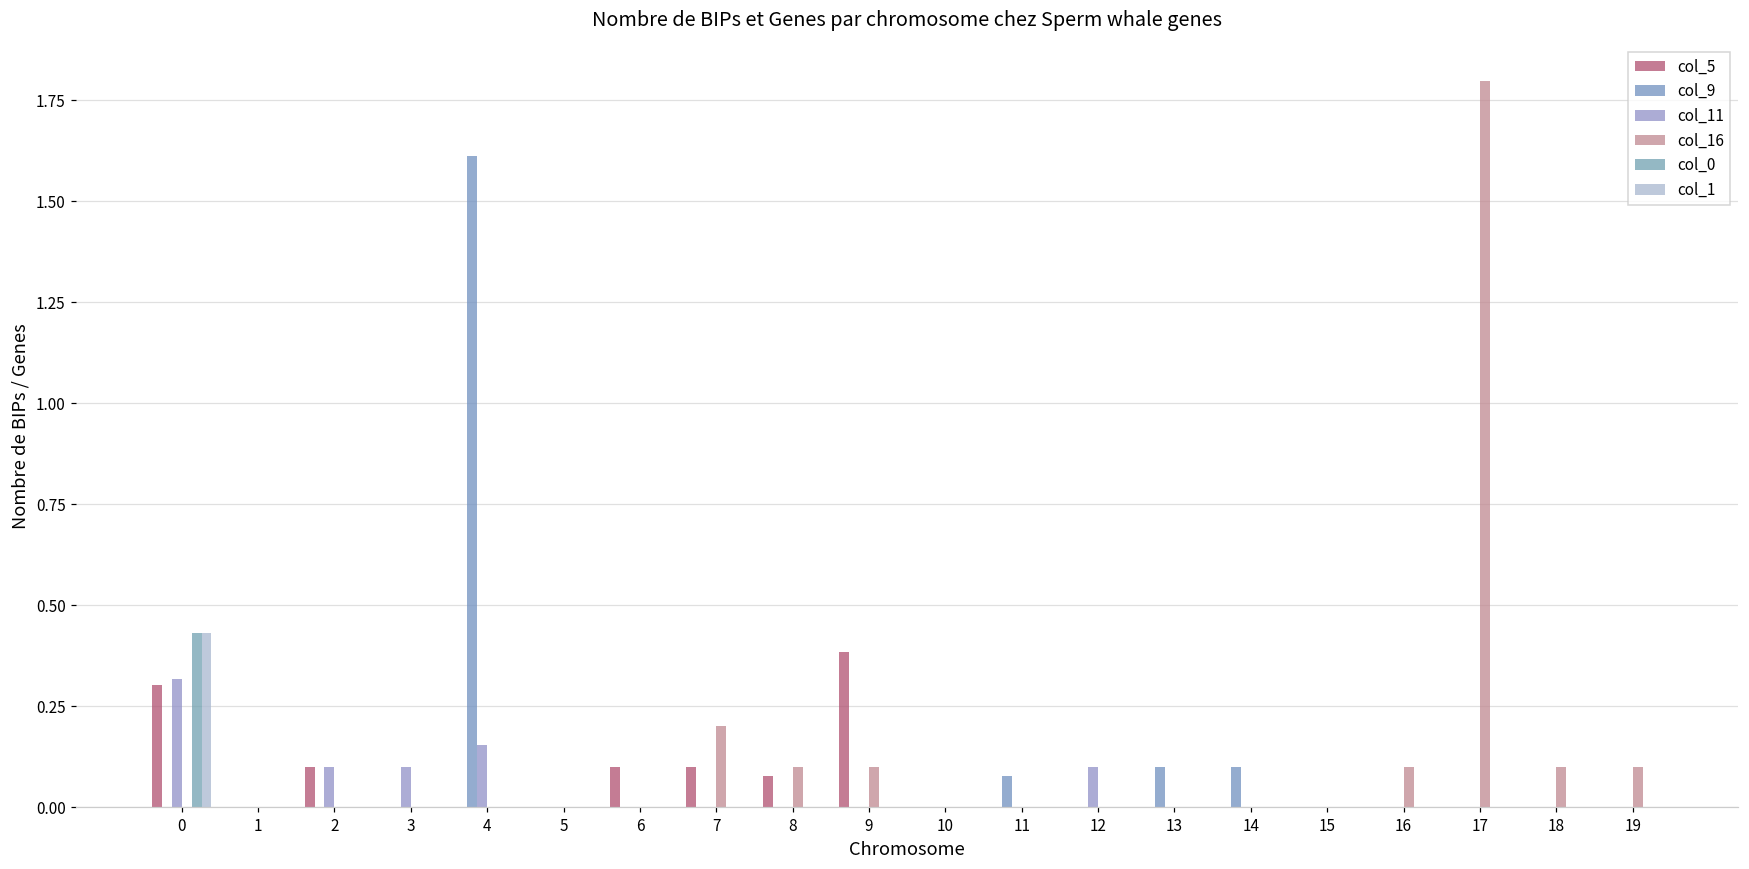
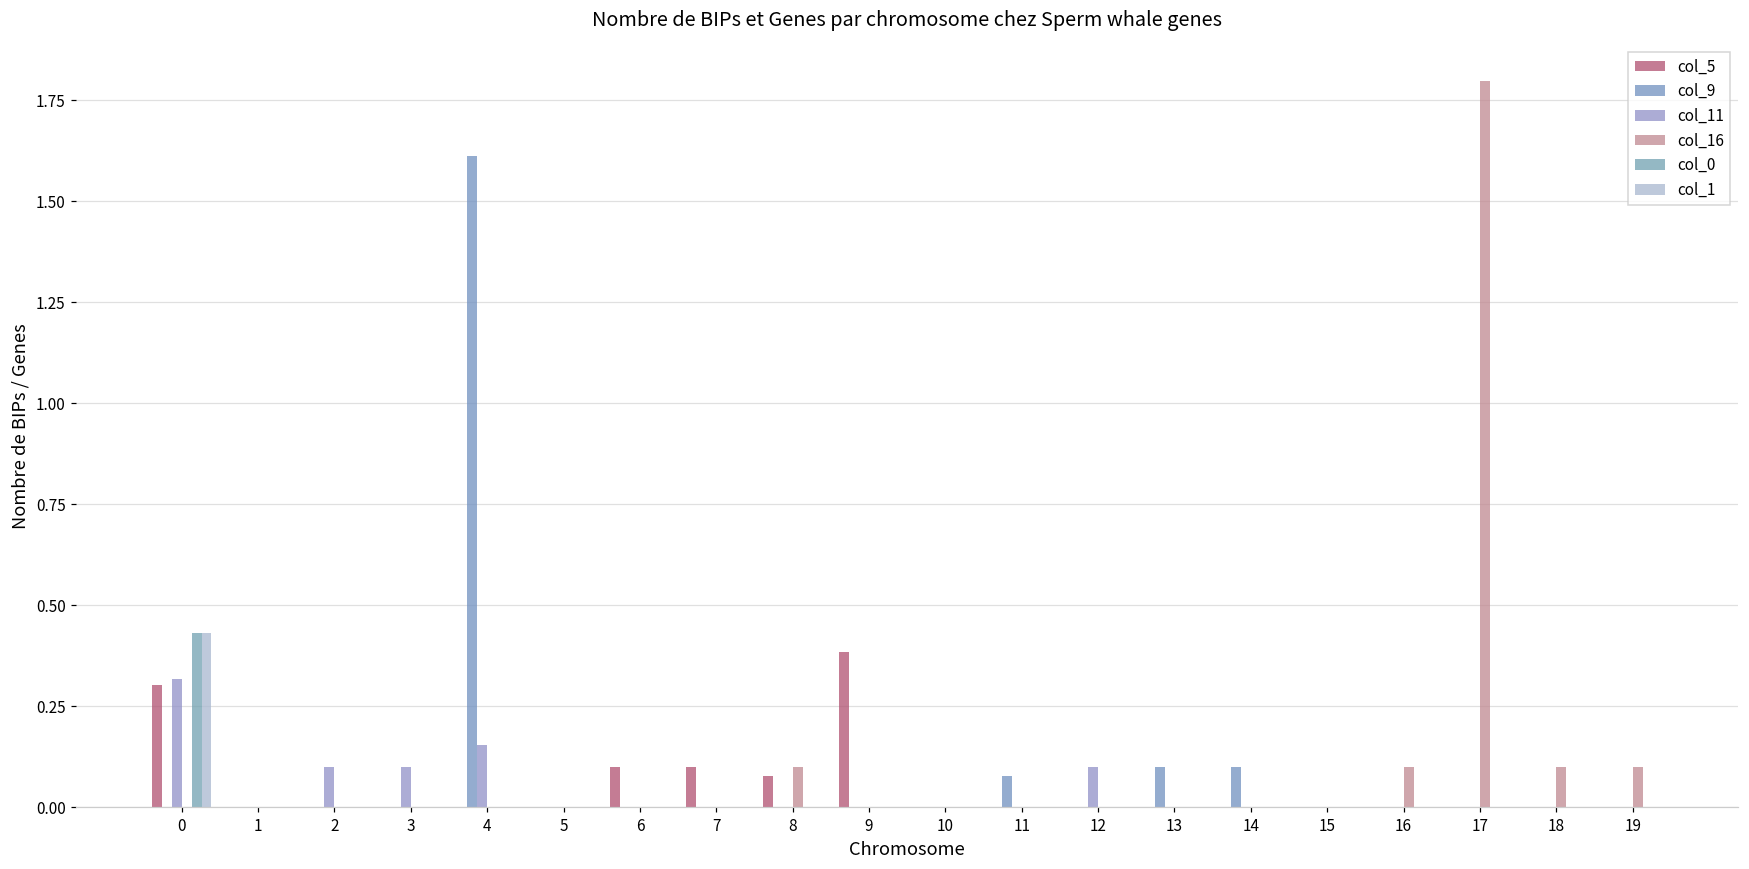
  {
    "col_5": {
      "0": 0.3,
      "1": 0.0,
-     "2": 0.1,
+     "2": 0.0,
      "3": 0.0,
      "4": 0.0,
      "5": 0.0,
      "6": 0.1,
      "7": 0.1,
      "8": 0.08,
      "9": 0.38,
      "10": 0.0,
      "11": 0.0,
      "12": 0.0,
      "13": 0.0,
      "14": 0.0,
      "15": 0.0,
      "16": 0.0,
      "17": 0.0,
      "18": 0.0,
      "19": 0.0
    },
    "col_16": {
      "0": 0.0,
      "1": 0.0,
      "2": 0.0,
      "3": 0.0,
      "4": 0.0,
      "5": 0.0,
      "6": 0.0,
-     "7": 0.2,
+     "7": 0.0,
      "8": 0.1,
-     "9": 0.1,
+     "9": 0.0,
      "10": 0.0,
      "11": 0.0,
      "12": 0.0,
      "13": 0.0,
      "14": 0.0,
      "15": 0.0,
      "16": 0.1,
      "17": 1.8,
      "18": 0.1,
      "19": 0.1
    }
  }
